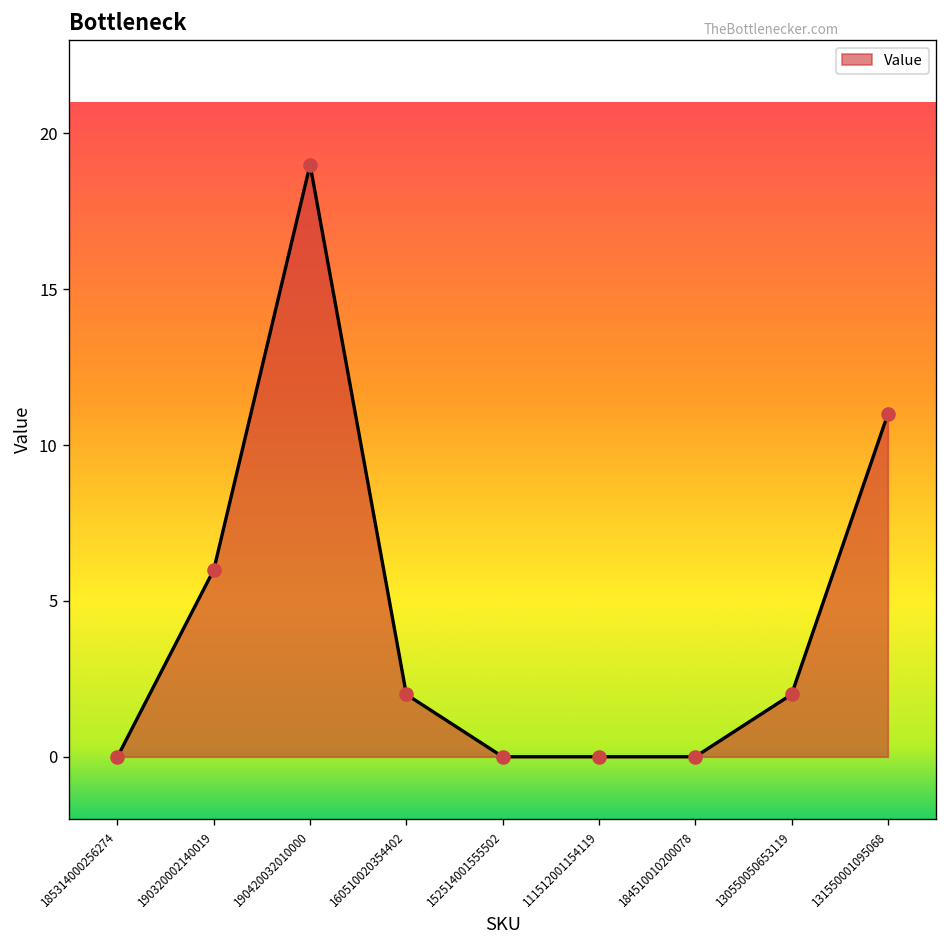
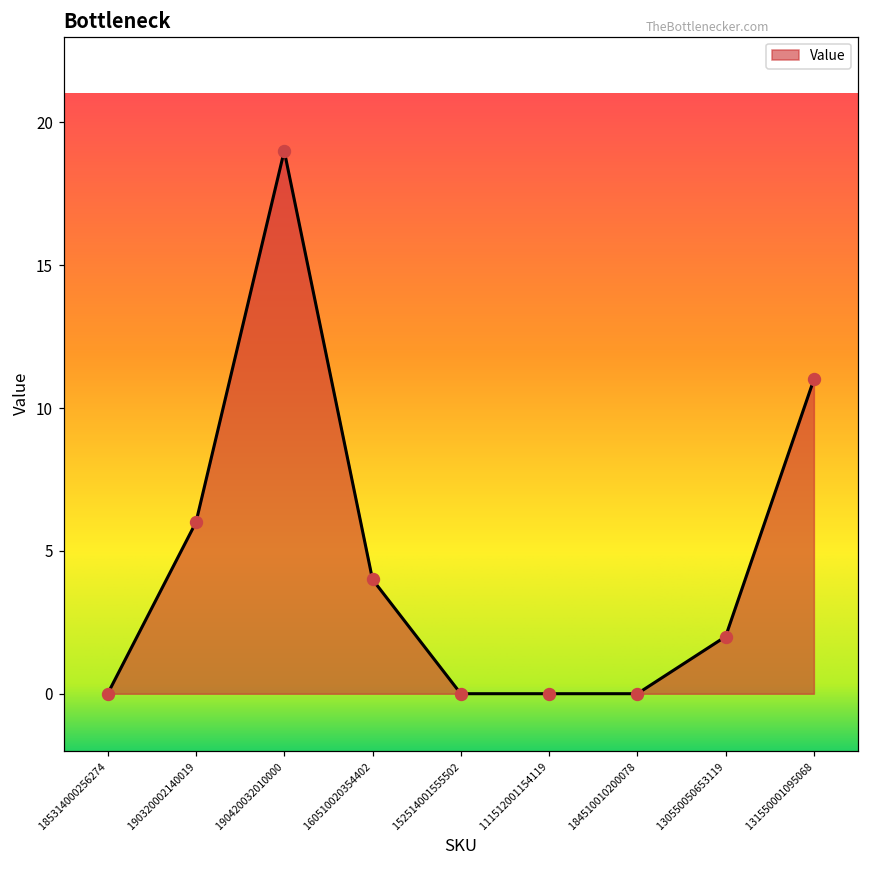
  {
    "185314000256274": 0,
    "190320002140019": 6,
    "190420032010000": 19,
-   "160510020354402": 2,
+   "160510020354402": 4,
    "152514001555502": 0,
    "111512001154119": 0,
    "184510010200078": 0,
    "130550050653119": 2,
    "131550001095068": 11
  }
